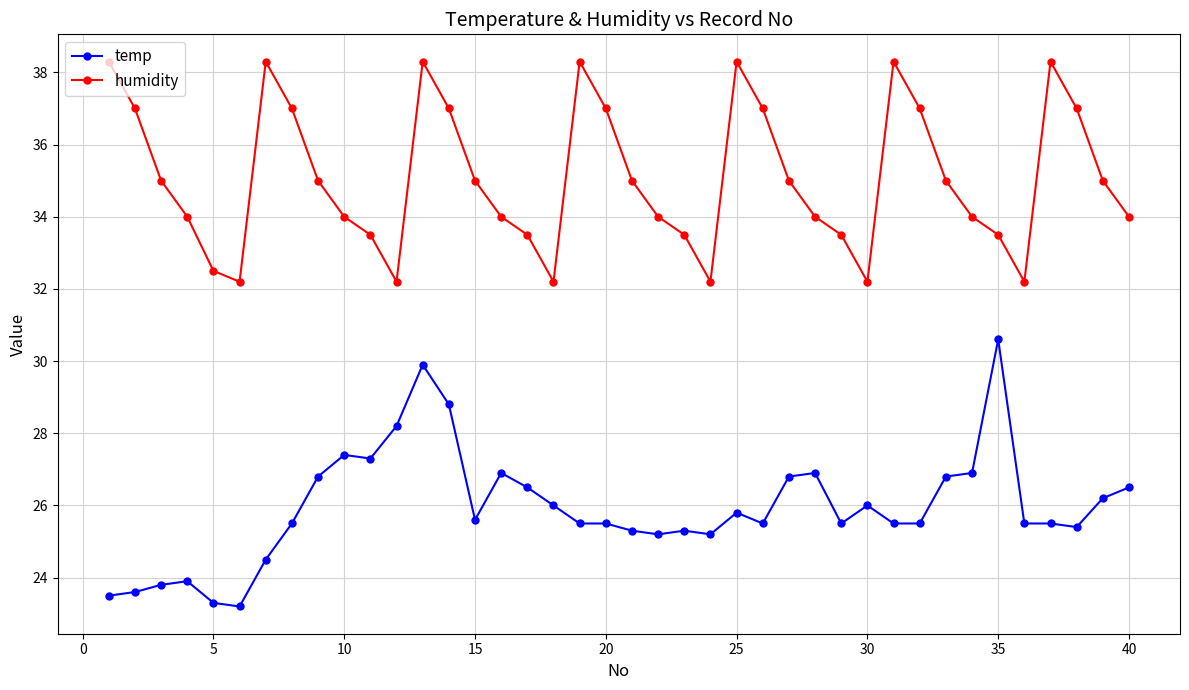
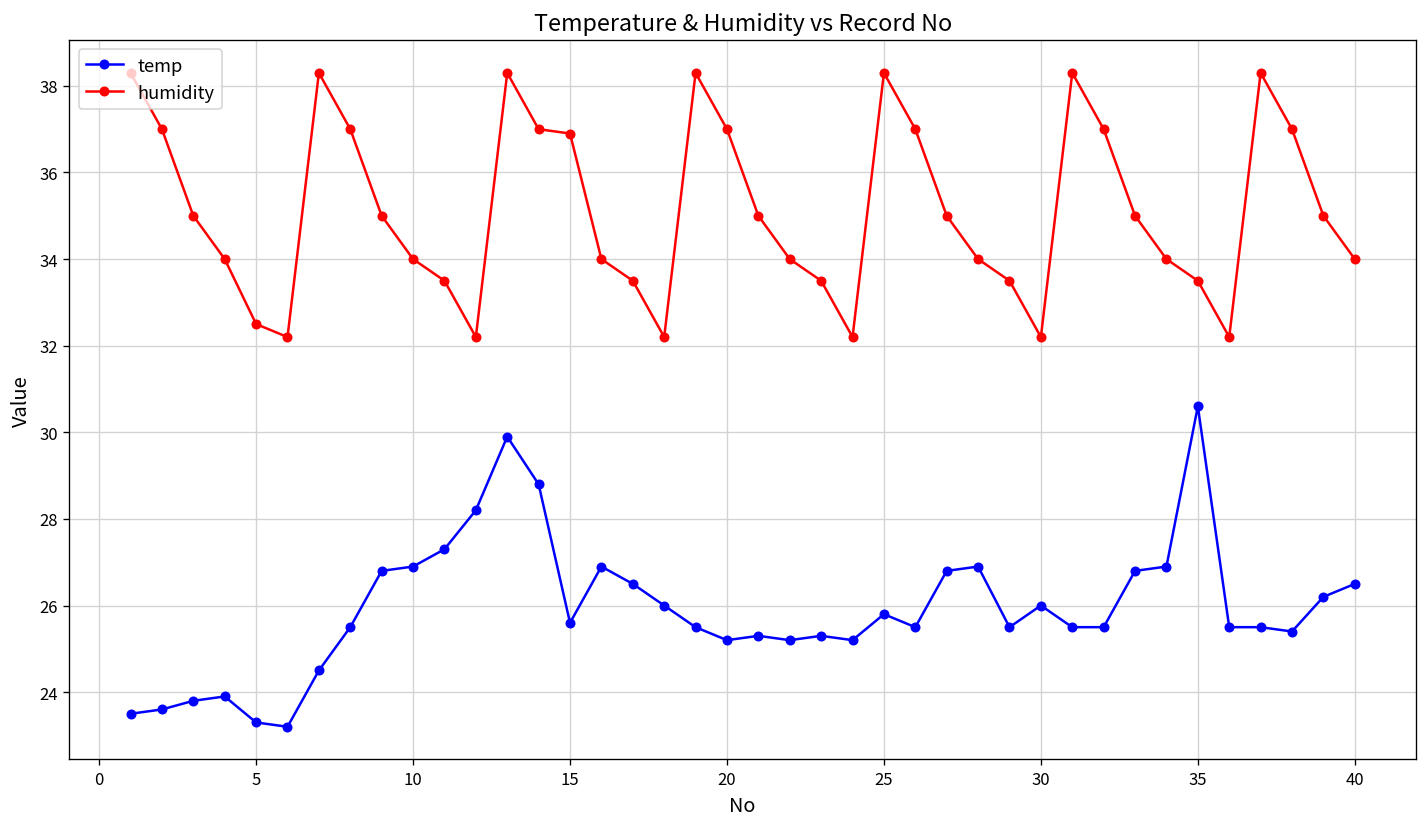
  {
    "temp": {
      "5": 23.3,
-     "10": 27.4,
+     "10": 26.9,
      "15": 25.6,
-     "20": 25.5,
+     "20": 25.2,
      "25": 25.8,
      "30": 26.0,
      "35": 30.6,
      "40": 26.5
    },
    "humidity": {
      "5": 32.5,
      "10": 34.0,
-     "15": 35.0,
+     "15": 36.9,
      "20": 37.0,
      "25": 38.3,
      "30": 32.2,
      "35": 33.5,
      "40": 34.0
    }
  }
